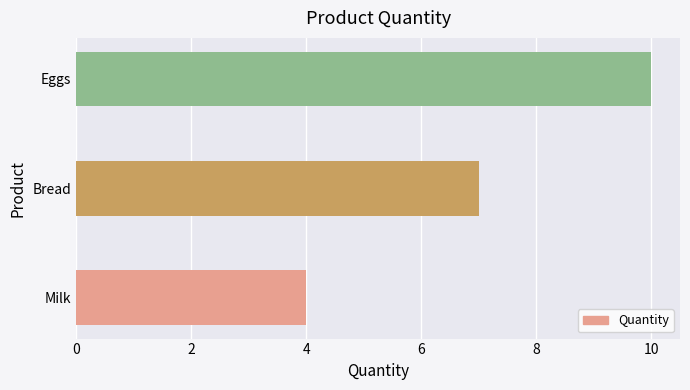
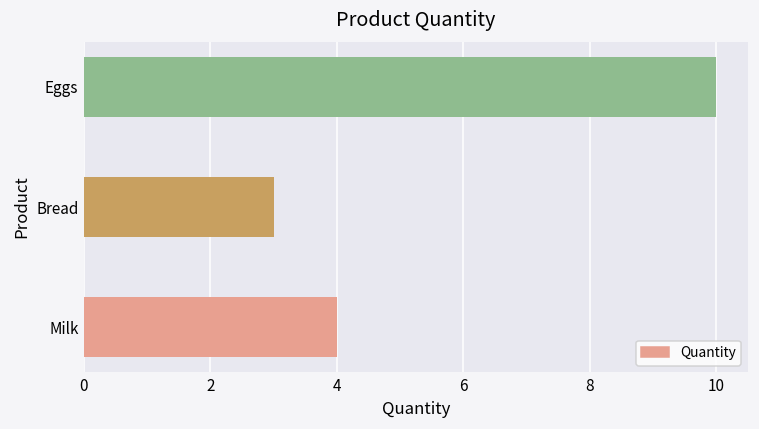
  {
    "Eggs": 10,
-   "Bread": 7,
+   "Bread": 3,
    "Milk": 4
  }
